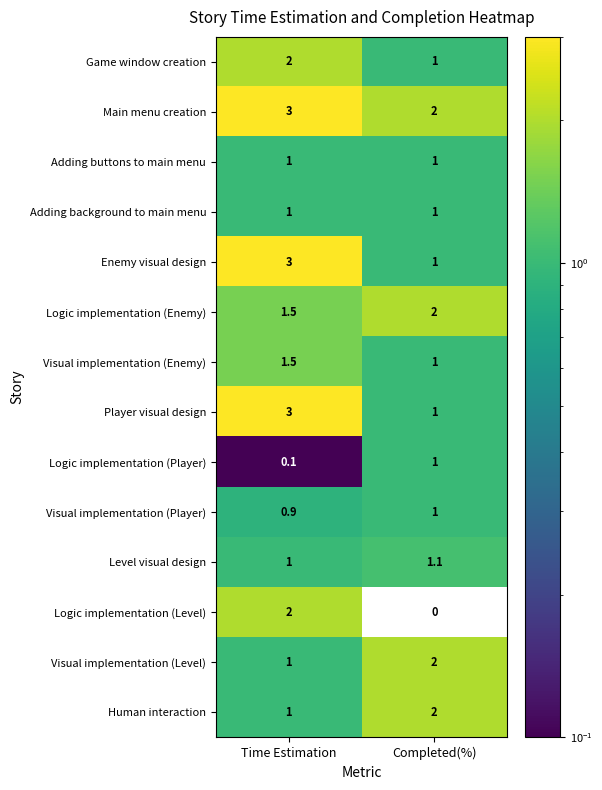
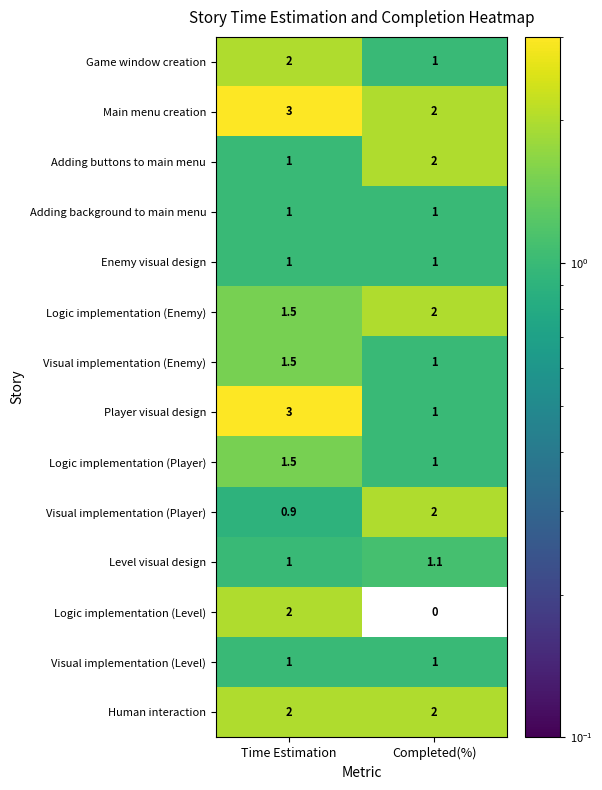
  {
    "Game window creation": {
      "Time Estimation": 2,
      "Completed(%)": 1
    },
    "Main menu creation": {
      "Time Estimation": 3,
      "Completed(%)": 2
    },
    "Adding buttons to main menu": {
      "Time Estimation": 1,
-     "Completed(%)": 1
+     "Completed(%)": 2
    },
    "Adding background to main menu": {
      "Time Estimation": 1,
      "Completed(%)": 1
    },
    "Enemy visual design": {
-     "Time Estimation": 3,
+     "Time Estimation": 1,
      "Completed(%)": 1
    },
    "Logic implementation (Enemy)": {
      "Time Estimation": 1.5,
      "Completed(%)": 2
    },
    "Visual implementation (Enemy)": {
      "Time Estimation": 1.5,
      "Completed(%)": 1
    },
    "Player visual design": {
      "Time Estimation": 3,
      "Completed(%)": 1
    },
    "Logic implementation (Player)": {
-     "Time Estimation": 0.1,
+     "Time Estimation": 1.5,
      "Completed(%)": 1
    },
    "Visual implementation (Player)": {
      "Time Estimation": 0.9,
-     "Completed(%)": 1
+     "Completed(%)": 2
    },
    "Level visual design": {
      "Time Estimation": 1,
      "Completed(%)": 1.1
    },
    "Logic implementation (Level)": {
      "Time Estimation": 2,
      "Completed(%)": 0
    },
    "Visual implementation (Level)": {
      "Time Estimation": 1,
-     "Completed(%)": 2
+     "Completed(%)": 1
    },
    "Human interaction": {
-     "Time Estimation": 1,
+     "Time Estimation": 2,
      "Completed(%)": 2
    }
  }
